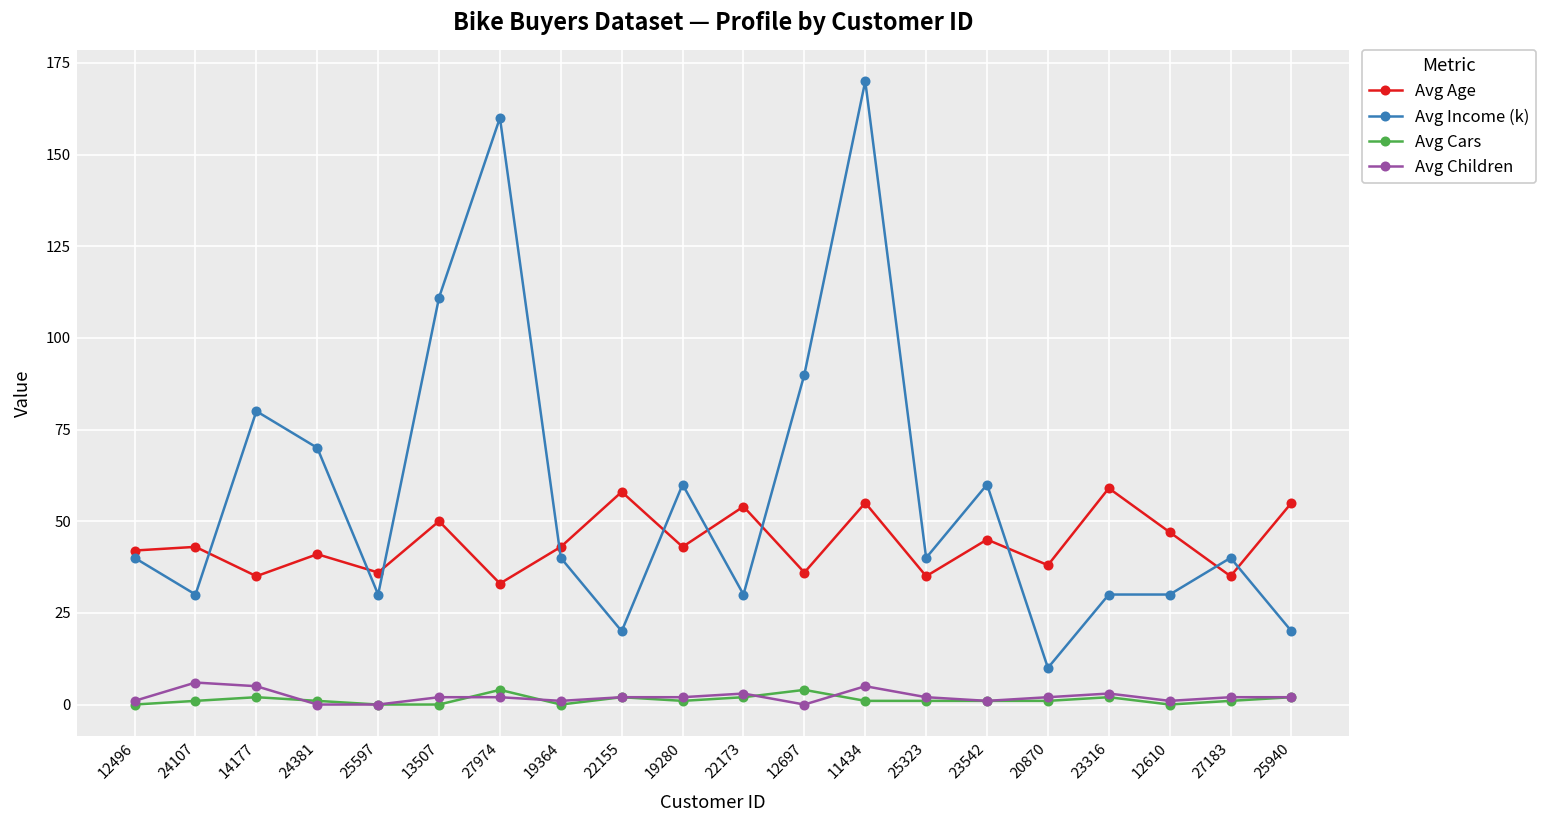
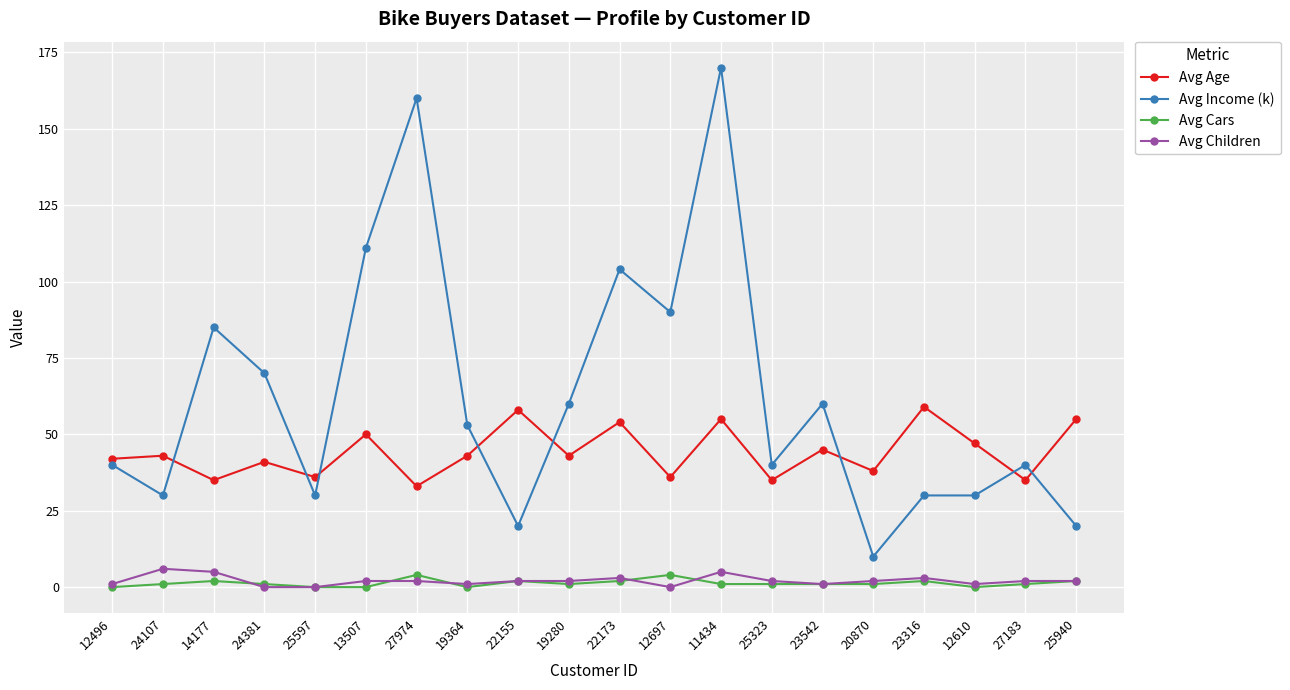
  {
    "Avg Age": {
      "12496": 42,
      "24107": 43,
      "14177": 35,
      "24381": 41,
      "25597": 36,
      "13507": 50,
      "27974": 33,
      "19364": 43,
      "22155": 58,
      "19280": 43,
      "22173": 54,
      "12697": 36,
      "11434": 55,
      "25323": 35,
      "23542": 45,
      "20870": 38,
      "23316": 59,
      "12610": 47,
      "27183": 35,
      "25940": 55
    },
    "Avg Income (k)": {
      "12496": 40,
      "24107": 30,
-     "14177": 80,
+     "14177": 85,
      "24381": 70,
      "25597": 30,
      "13507": 111,
      "27974": 160,
-     "19364": 40,
+     "19364": 53,
      "22155": 20,
      "19280": 60,
-     "22173": 30,
+     "22173": 104,
      "12697": 90,
      "11434": 170,
      "25323": 40,
      "23542": 60,
      "20870": 10,
      "23316": 30,
      "12610": 30,
      "27183": 40,
      "25940": 20
    },
    "Avg Cars": {
      "12496": 0,
      "24107": 1,
      "14177": 2,
      "24381": 1,
      "13507": 0,
      "27974": 4,
      "19364": 0,
      "19280": 1,
      "22173": 2,
      "12697": 4,
      "11434": 1,
      "25323": 1,
      "20870": 1,
      "23316": 2,
      "12610": 0,
      "27183": 1
    },
    "Avg Children": {
      "12496": 1,
      "24107": 6,
      "14177": 5,
      "24381": 0,
      "13507": 2,
      "27974": 2,
      "19364": 1,
      "19280": 2,
      "22173": 3,
      "12697": 0,
      "11434": 5,
      "25323": 2,
      "20870": 2,
      "23316": 3,
      "12610": 1,
      "27183": 2
    }
  }
